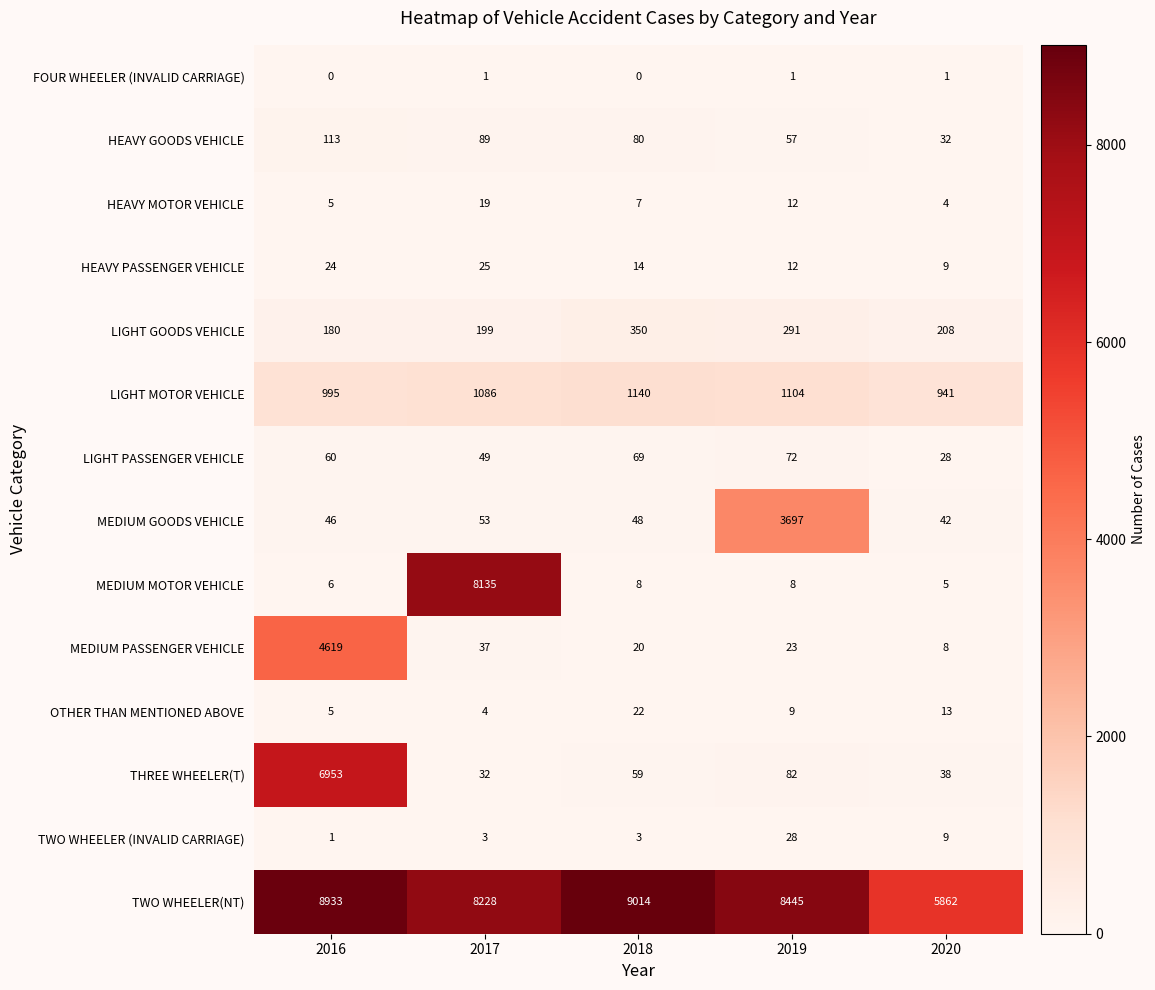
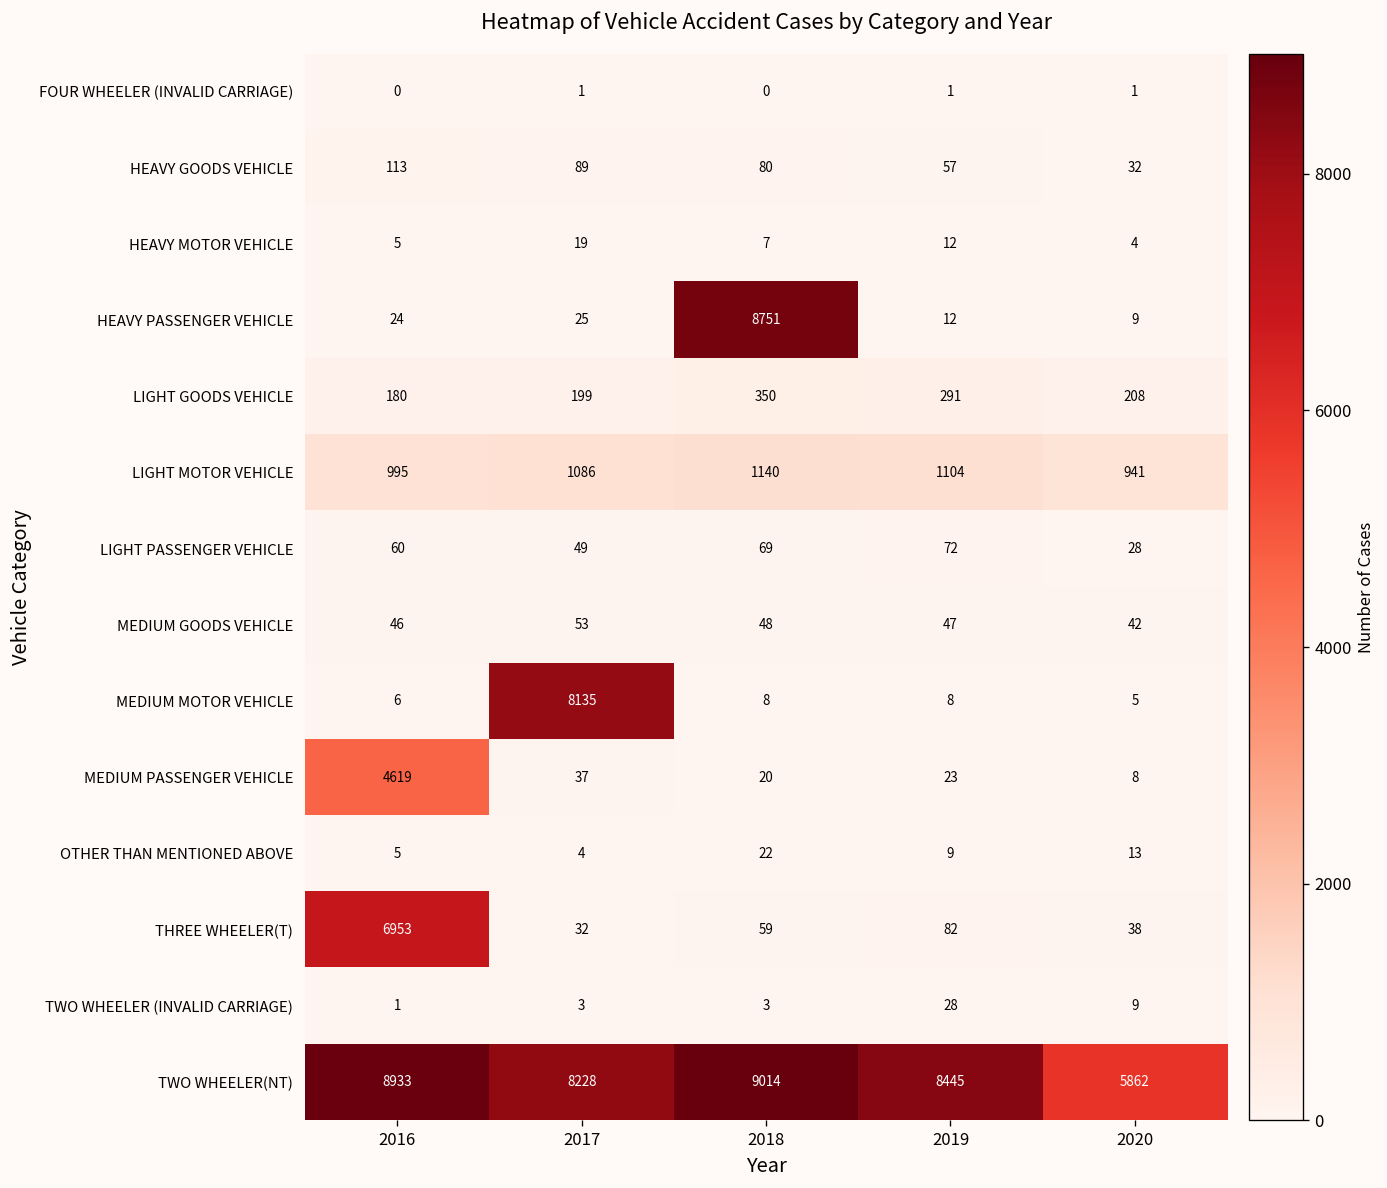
  {
    "FOUR WHEELER (INVALID CARRIAGE)": {
      "2016": 0,
      "2017": 1,
      "2018": 0,
      "2019": 1,
      "2020": 1
    },
    "HEAVY GOODS VEHICLE": {
      "2016": 113,
      "2017": 89,
      "2018": 80,
      "2019": 57,
      "2020": 32
    },
    "HEAVY MOTOR VEHICLE": {
      "2016": 5,
      "2017": 19,
      "2018": 7,
      "2019": 12,
      "2020": 4
    },
    "HEAVY PASSENGER VEHICLE": {
      "2016": 24,
      "2017": 25,
-     "2018": 14,
+     "2018": 8751,
      "2019": 12,
      "2020": 9
    },
    "LIGHT GOODS VEHICLE": {
      "2016": 180,
      "2017": 199,
      "2018": 350,
      "2019": 291,
      "2020": 208
    },
    "LIGHT MOTOR VEHICLE": {
      "2016": 995,
      "2017": 1086,
      "2018": 1140,
      "2019": 1104,
      "2020": 941
    },
    "LIGHT PASSENGER VEHICLE": {
      "2016": 60,
      "2017": 49,
      "2018": 69,
      "2019": 72,
      "2020": 28
    },
    "MEDIUM GOODS VEHICLE": {
      "2016": 46,
      "2017": 53,
      "2018": 48,
-     "2019": 3697,
+     "2019": 47,
      "2020": 42
    },
    "MEDIUM MOTOR VEHICLE": {
      "2016": 6,
      "2017": 8135,
      "2018": 8,
      "2019": 8,
      "2020": 5
    },
    "MEDIUM PASSENGER VEHICLE": {
      "2016": 4619,
      "2017": 37,
      "2018": 20,
      "2019": 23,
      "2020": 8
    },
    "OTHER THAN MENTIONED ABOVE": {
      "2016": 5,
      "2017": 4,
      "2018": 22,
      "2019": 9,
      "2020": 13
    },
    "THREE WHEELER(T)": {
      "2016": 6953,
      "2017": 32,
      "2018": 59,
      "2019": 82,
      "2020": 38
    },
    "TWO WHEELER (INVALID CARRIAGE)": {
      "2016": 1,
      "2017": 3,
      "2018": 3,
      "2019": 28,
      "2020": 9
    },
    "TWO WHEELER(NT)": {
      "2016": 8933,
      "2017": 8228,
      "2018": 9014,
      "2019": 8445,
      "2020": 5862
    }
  }
